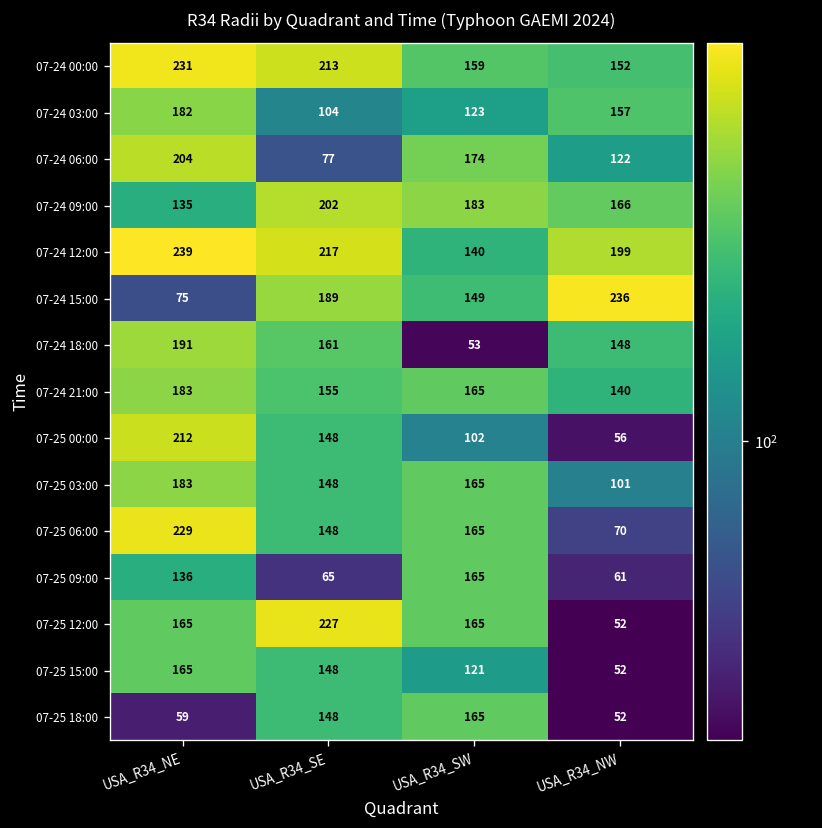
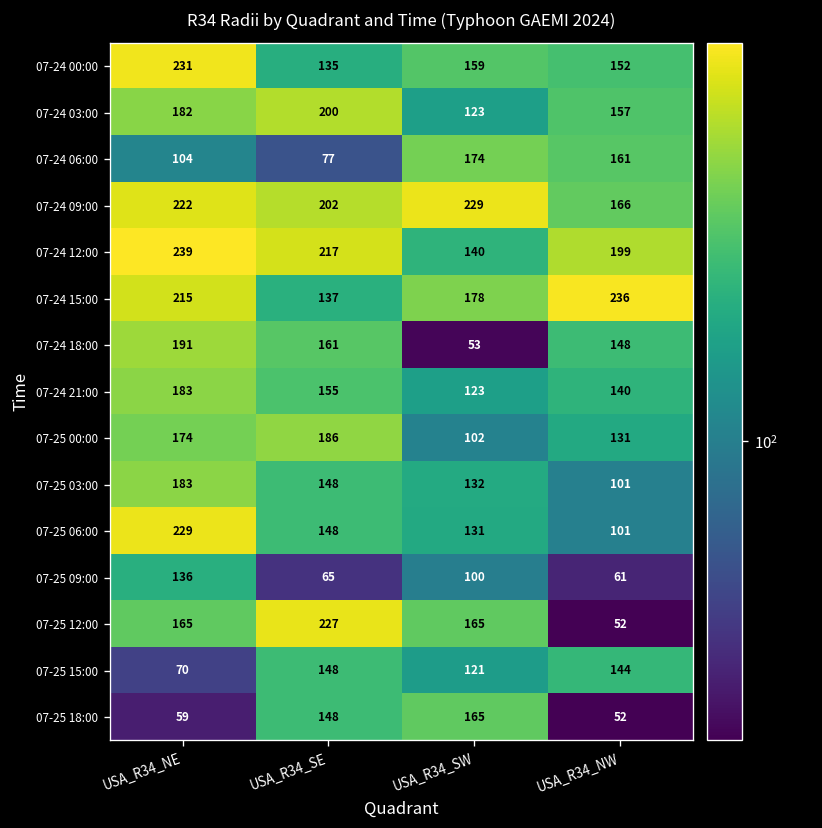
  {
    "07-24 00:00": {
      "USA_R34_NE": 231,
-     "USA_R34_SE": 213,
+     "USA_R34_SE": 135,
      "USA_R34_SW": 159,
      "USA_R34_NW": 152
    },
    "07-24 03:00": {
      "USA_R34_NE": 182,
-     "USA_R34_SE": 104,
+     "USA_R34_SE": 200,
      "USA_R34_SW": 123,
      "USA_R34_NW": 157
    },
    "07-24 06:00": {
-     "USA_R34_NE": 204,
+     "USA_R34_NE": 104,
      "USA_R34_SE": 77,
      "USA_R34_SW": 174,
-     "USA_R34_NW": 122
+     "USA_R34_NW": 161
    },
    "07-24 09:00": {
-     "USA_R34_NE": 135,
+     "USA_R34_NE": 222,
      "USA_R34_SE": 202,
-     "USA_R34_SW": 183,
+     "USA_R34_SW": 229,
      "USA_R34_NW": 166
    },
    "07-24 12:00": {
      "USA_R34_NE": 239,
      "USA_R34_SE": 217,
      "USA_R34_SW": 140,
      "USA_R34_NW": 199
    },
    "07-24 15:00": {
-     "USA_R34_NE": 75,
-     "USA_R34_SE": 189,
-     "USA_R34_SW": 149,
+     "USA_R34_NE": 215,
+     "USA_R34_SE": 137,
+     "USA_R34_SW": 178,
      "USA_R34_NW": 236
    },
    "07-24 18:00": {
      "USA_R34_NE": 191,
      "USA_R34_SE": 161,
      "USA_R34_SW": 53,
      "USA_R34_NW": 148
    },
    "07-24 21:00": {
      "USA_R34_NE": 183,
      "USA_R34_SE": 155,
-     "USA_R34_SW": 165,
+     "USA_R34_SW": 123,
      "USA_R34_NW": 140
    },
    "07-25 00:00": {
-     "USA_R34_NE": 212,
-     "USA_R34_SE": 148,
+     "USA_R34_NE": 174,
+     "USA_R34_SE": 186,
      "USA_R34_SW": 102,
-     "USA_R34_NW": 56
+     "USA_R34_NW": 131
    },
    "07-25 03:00": {
      "USA_R34_NE": 183,
      "USA_R34_SE": 148,
-     "USA_R34_SW": 165,
+     "USA_R34_SW": 132,
      "USA_R34_NW": 101
    },
    "07-25 06:00": {
      "USA_R34_NE": 229,
      "USA_R34_SE": 148,
-     "USA_R34_SW": 165,
-     "USA_R34_NW": 70
+     "USA_R34_SW": 131,
+     "USA_R34_NW": 101
    },
    "07-25 09:00": {
      "USA_R34_NE": 136,
      "USA_R34_SE": 65,
-     "USA_R34_SW": 165,
+     "USA_R34_SW": 100,
      "USA_R34_NW": 61
    },
    "07-25 12:00": {
      "USA_R34_NE": 165,
      "USA_R34_SE": 227,
      "USA_R34_SW": 165,
      "USA_R34_NW": 52
    },
    "07-25 15:00": {
-     "USA_R34_NE": 165,
+     "USA_R34_NE": 70,
      "USA_R34_SE": 148,
      "USA_R34_SW": 121,
-     "USA_R34_NW": 52
+     "USA_R34_NW": 144
    },
    "07-25 18:00": {
      "USA_R34_NE": 59,
      "USA_R34_SE": 148,
      "USA_R34_SW": 165,
      "USA_R34_NW": 52
    }
  }
